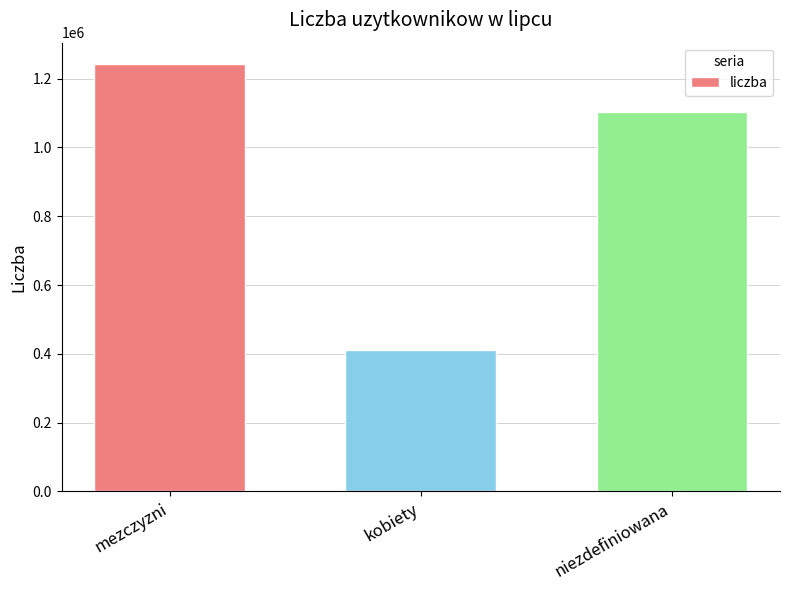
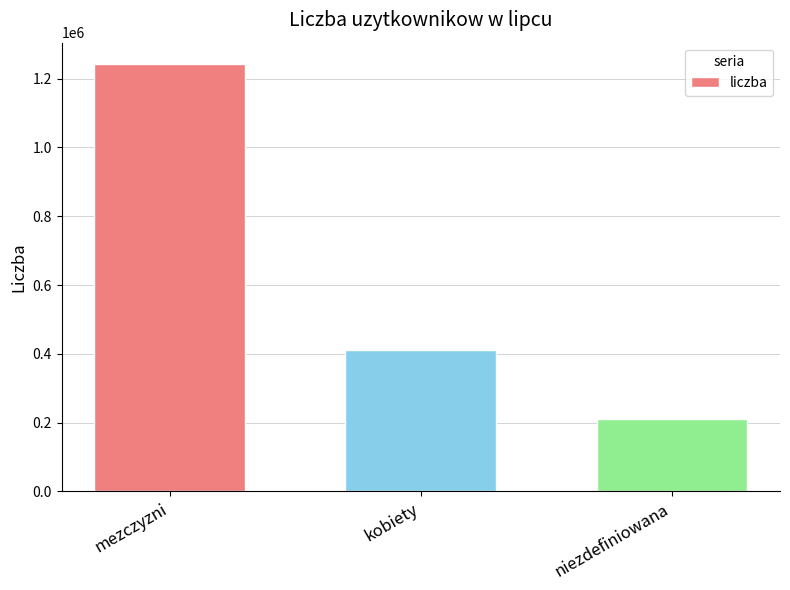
  {
    "mezczyzni": 1240000,
    "kobiety": 410000,
-   "niezdefiniowana": 1100000
+   "niezdefiniowana": 210000
  }
